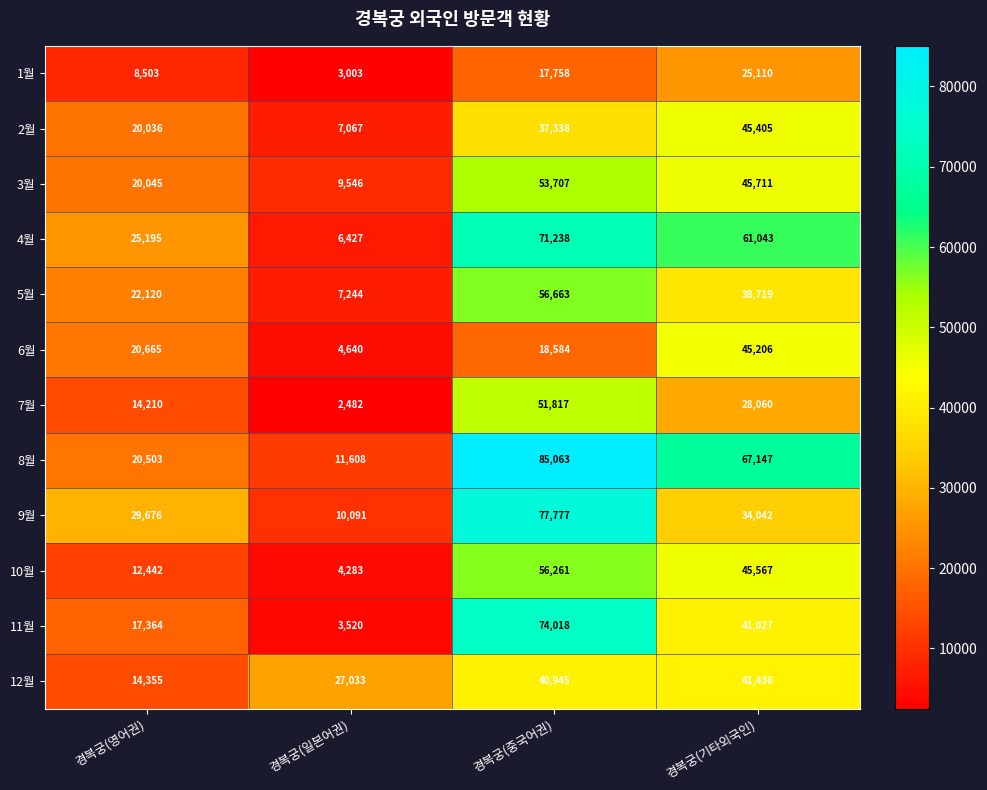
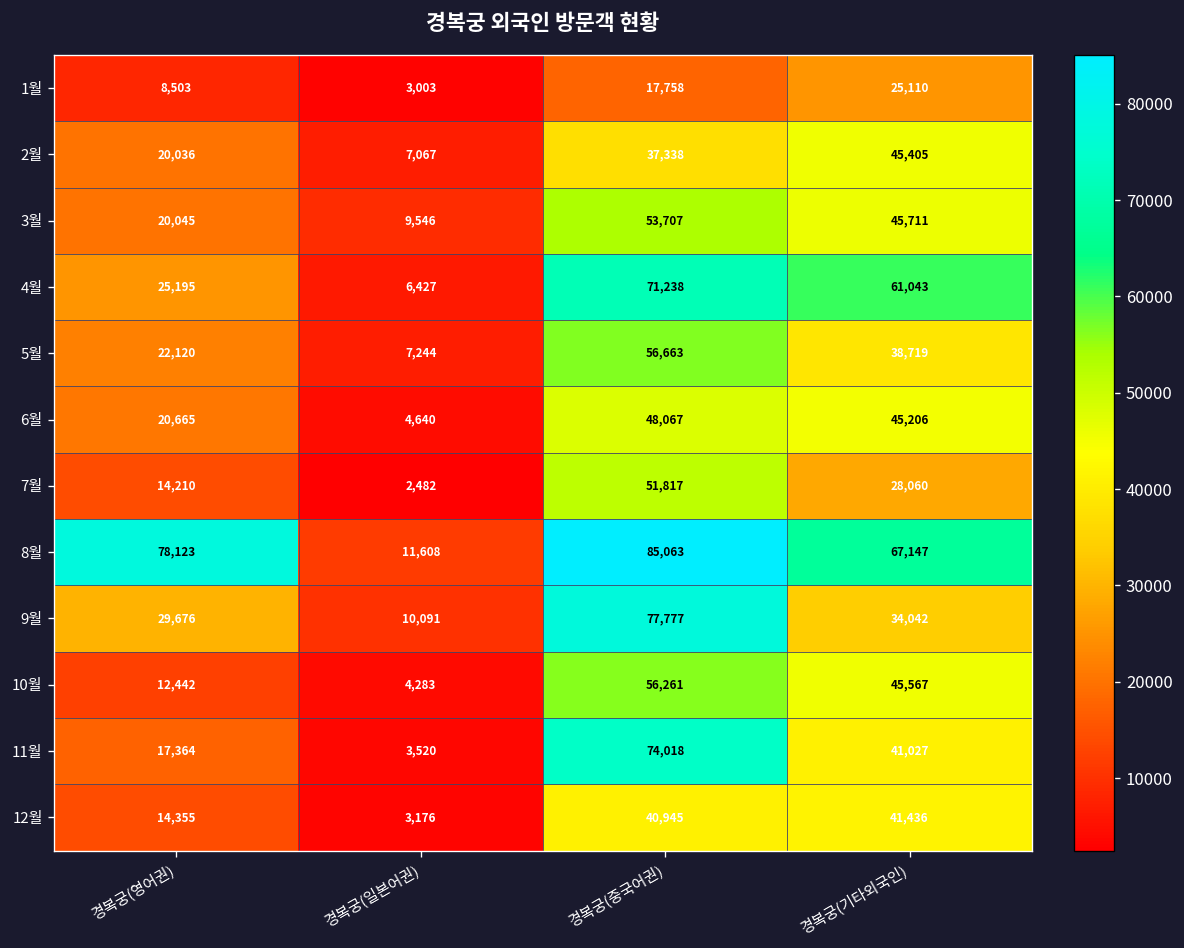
  {
    "1월": {
      "경복궁(영어권)": "8,503",
      "경복궁(일본어권)": "3,003",
      "경복궁(중국어권)": "17,758",
      "경복궁(기타외국인)": "25,110"
    },
    "2월": {
      "경복궁(영어권)": "20,036",
      "경복궁(일본어권)": "7,067",
      "경복궁(중국어권)": "37,338",
      "경복궁(기타외국인)": "45,405"
    },
    "3월": {
      "경복궁(영어권)": "20,045",
      "경복궁(일본어권)": "9,546",
      "경복궁(중국어권)": "53,707",
      "경복궁(기타외국인)": "45,711"
    },
    "4월": {
      "경복궁(영어권)": "25,195",
      "경복궁(일본어권)": "6,427",
      "경복궁(중국어권)": "71,238",
      "경복궁(기타외국인)": "61,043"
    },
    "5월": {
      "경복궁(영어권)": "22,120",
      "경복궁(일본어권)": "7,244",
      "경복궁(중국어권)": "56,663",
      "경복궁(기타외국인)": "38,719"
    },
    "6월": {
      "경복궁(영어권)": "20,665",
      "경복궁(일본어권)": "4,640",
-     "경복궁(중국어권)": "18,584",
+     "경복궁(중국어권)": "48,067",
      "경복궁(기타외국인)": "45,206"
    },
    "7월": {
      "경복궁(영어권)": "14,210",
      "경복궁(일본어권)": "2,482",
      "경복궁(중국어권)": "51,817",
      "경복궁(기타외국인)": "28,060"
    },
    "8월": {
-     "경복궁(영어권)": "20,503",
+     "경복궁(영어권)": "78,123",
      "경복궁(일본어권)": "11,608",
      "경복궁(중국어권)": "85,063",
      "경복궁(기타외국인)": "67,147"
    },
    "9월": {
      "경복궁(영어권)": "29,676",
      "경복궁(일본어권)": "10,091",
      "경복궁(중국어권)": "77,777",
      "경복궁(기타외국인)": "34,042"
    },
    "10월": {
      "경복궁(영어권)": "12,442",
      "경복궁(일본어권)": "4,283",
      "경복궁(중국어권)": "56,261",
      "경복궁(기타외국인)": "45,567"
    },
    "11월": {
      "경복궁(영어권)": "17,364",
      "경복궁(일본어권)": "3,520",
      "경복궁(중국어권)": "74,018",
      "경복궁(기타외국인)": "41,027"
    },
    "12월": {
      "경복궁(영어권)": "14,355",
-     "경복궁(일본어권)": "27,033",
+     "경복궁(일본어권)": "3,176",
      "경복궁(중국어권)": "40,945",
      "경복궁(기타외국인)": "41,436"
    }
  }
